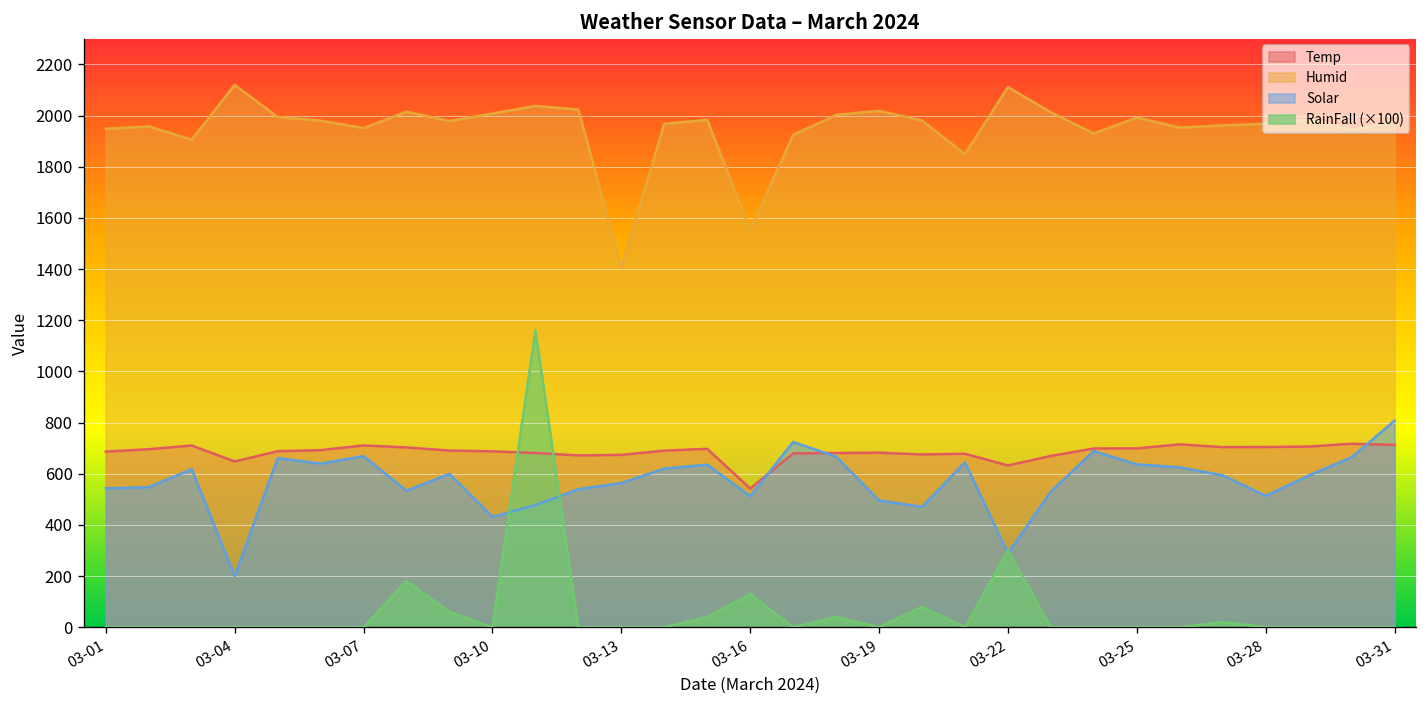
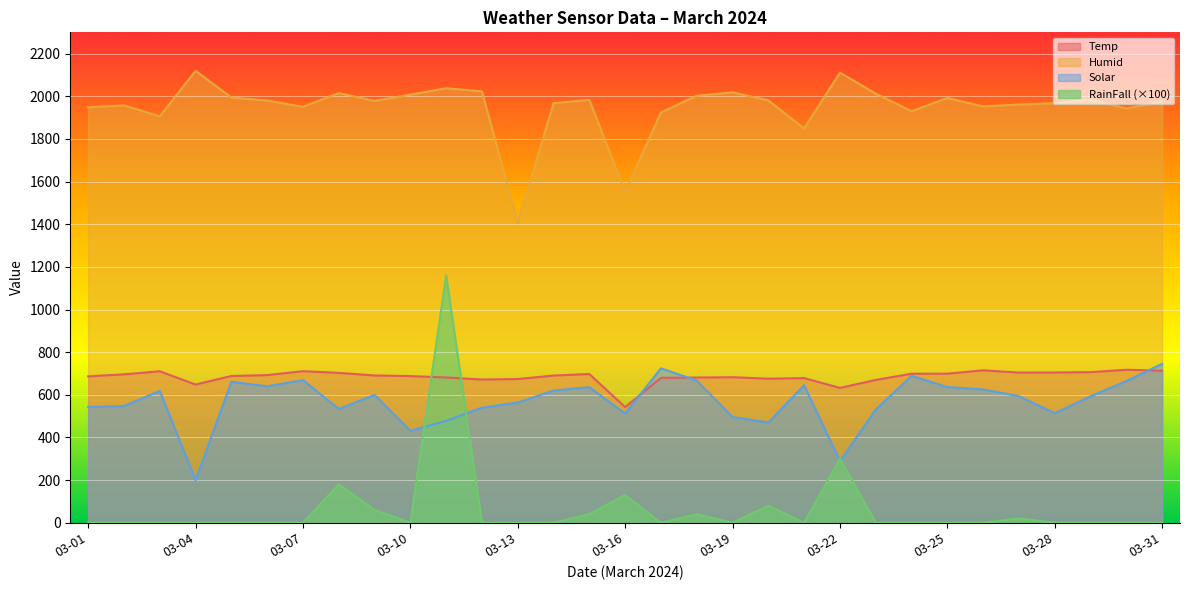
  {
    "Temp": {
      "03-01": 690,
      "03-04": 650,
      "03-07": 710,
      "03-10": 690,
      "03-13": 670,
      "03-16": 540,
      "03-19": 680,
      "03-22": 630,
      "03-25": 700,
      "03-28": 700,
      "03-31": 710
    },
    "Humid": {
      "03-01": 1950,
      "03-04": 2120,
      "03-07": 1950,
      "03-10": 2010,
      "03-13": 1410,
      "03-16": 1550,
      "03-19": 2020,
      "03-22": 2110,
      "03-25": 1990
    },
    "Solar": {
      "03-01": 540,
      "03-04": 200,
      "03-07": 670,
      "03-10": 430,
      "03-13": 560,
      "03-16": 510,
      "03-19": 500,
      "03-25": 640,
      "03-28": 510,
-     "03-31": 810
+     "03-31": 750
    },
    "RainFall (×100)": {
      "03-01": 0,
      "03-04": 0,
      "03-07": 0,
      "03-10": 0,
      "03-13": 0,
      "03-16": 130,
      "03-19": 0,
      "03-25": 0,
      "03-28": 0,
      "03-31": 0
    }
  }
